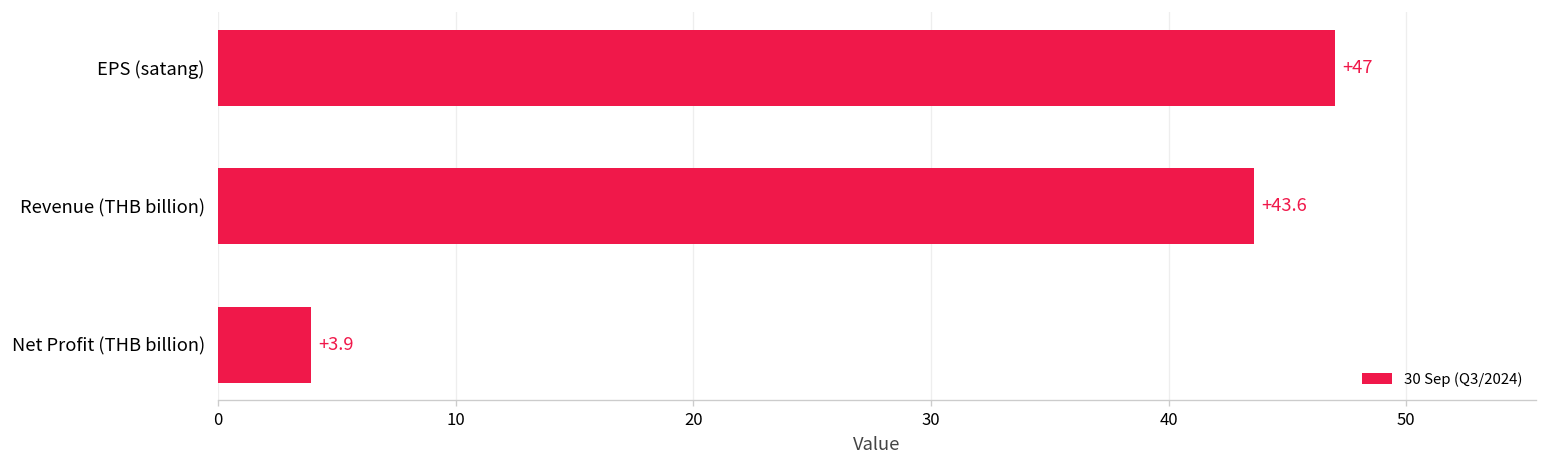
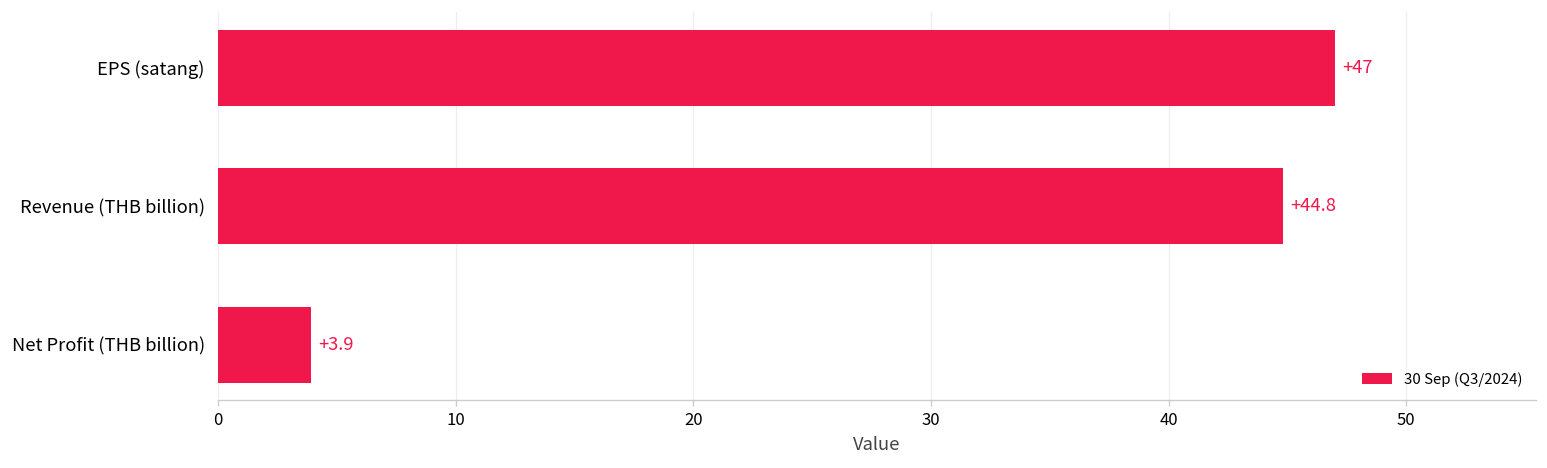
  {
    "EPS (satang)": "+47",
-   "Revenue (THB billion)": "+43.6",
+   "Revenue (THB billion)": "+44.8",
    "Net Profit (THB billion)": "+3.9"
  }
